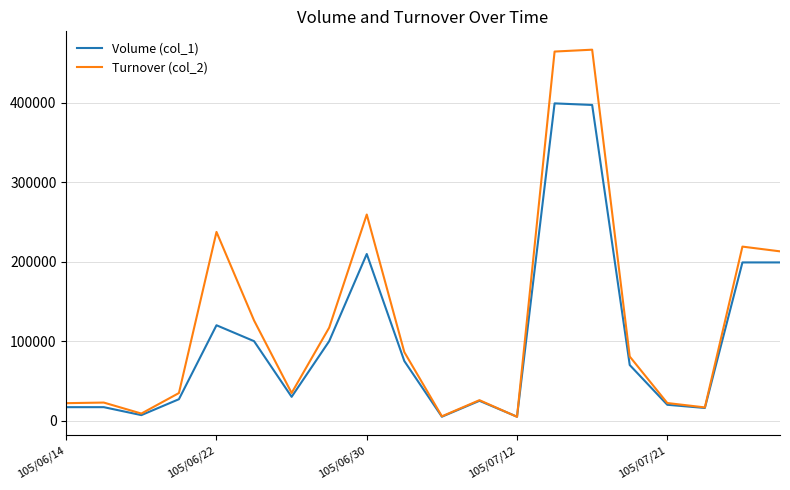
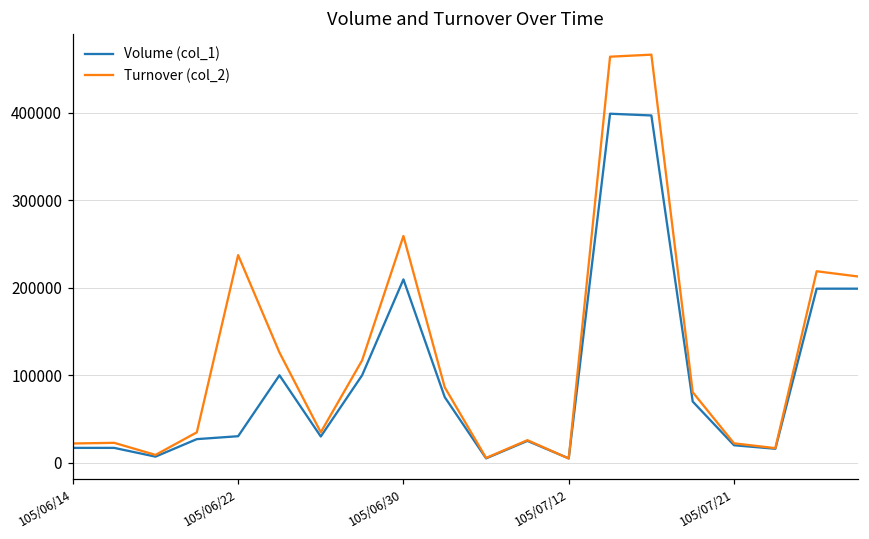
  {
    "Volume (col_1)": {
      "105/06/14": 20000,
-     "105/06/22": 120000,
+     "105/06/22": 30000,
      "105/06/30": 210000
    },
    "Turnover (col_2)": {
      "105/06/14": 20000,
      "105/06/22": 240000,
      "105/06/30": 260000
    }
  }
